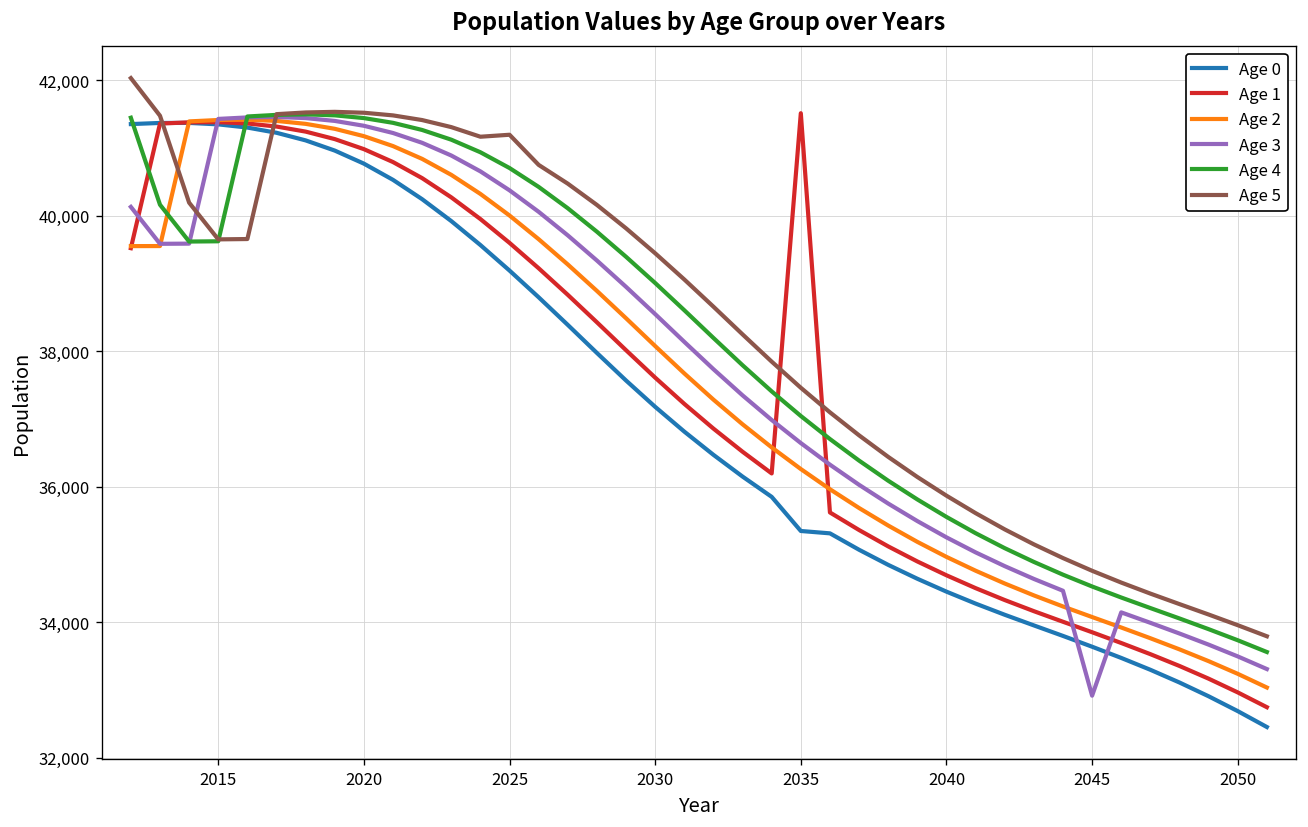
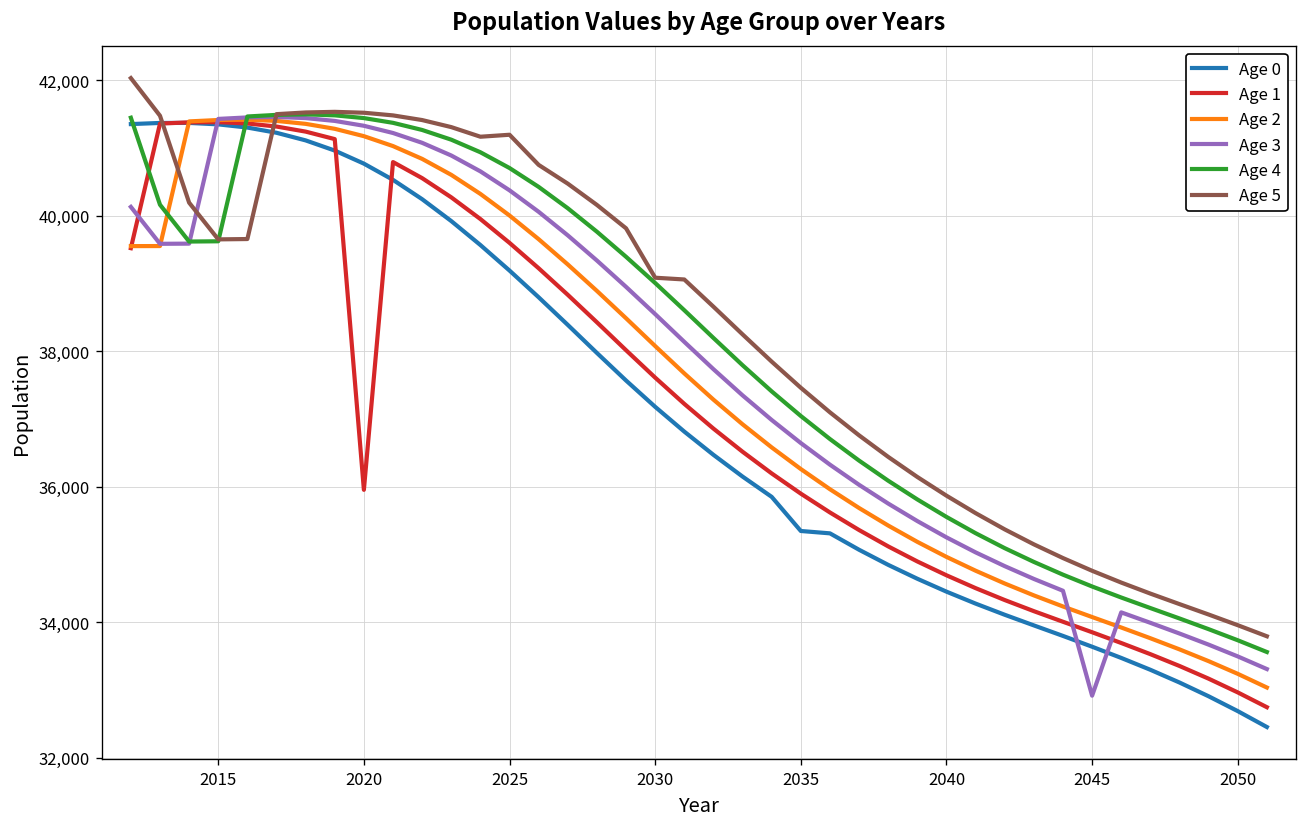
  {
    "Age 0": {
      "2020": "40,800",
      "2025": "39,200",
      "2030": "37,200",
      "2035": "35,300",
      "2040": "34,500",
      "2045": "33,600",
      "2050": "32,700"
    },
    "Age 1": {
-     "2020": "41,000",
+     "2020": "36,000",
      "2025": "39,600",
      "2030": "37,600",
-     "2035": "41,500",
+     "2035": "35,900",
      "2040": "34,700",
      "2045": "33,900",
      "2050": "33,000"
    },
    "Age 2": {
      "2020": "41,200",
      "2025": "40,000",
      "2030": "38,100",
      "2035": "36,300",
      "2040": "35,000",
      "2045": "34,100",
      "2050": "33,200"
    },
    "Age 3": {
      "2020": "41,300",
      "2025": "40,400",
      "2030": "38,600",
      "2035": "36,600",
      "2040": "35,300",
      "2045": "32,900",
      "2050": "33,500"
    },
    "Age 4": {
      "2020": "41,400",
      "2025": "40,700",
      "2030": "39,000",
      "2035": "37,000",
      "2040": "35,600",
      "2045": "34,500",
      "2050": "33,700"
    },
    "Age 5": {
      "2020": "41,500",
      "2025": "41,200",
-     "2030": "39,400",
+     "2030": "39,100",
      "2035": "37,500",
      "2040": "35,900",
      "2045": "34,800",
      "2050": "34,000"
    }
  }
